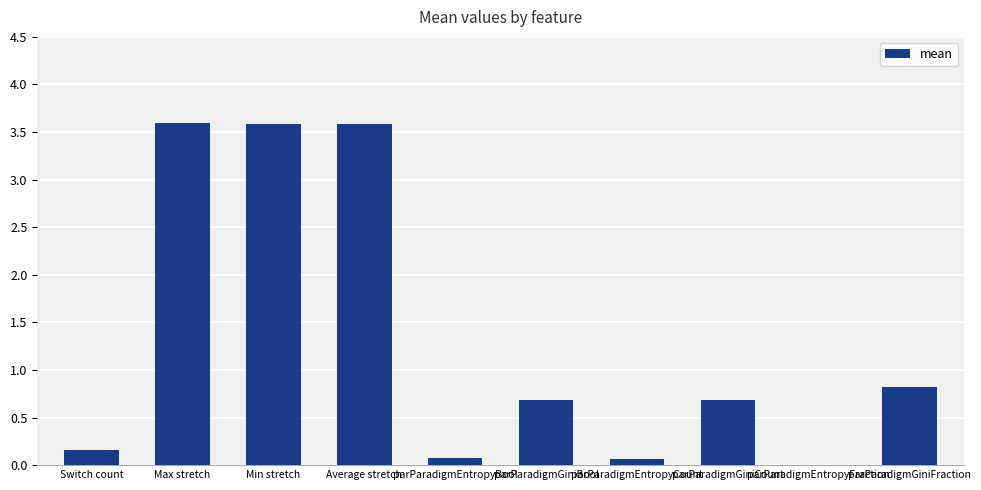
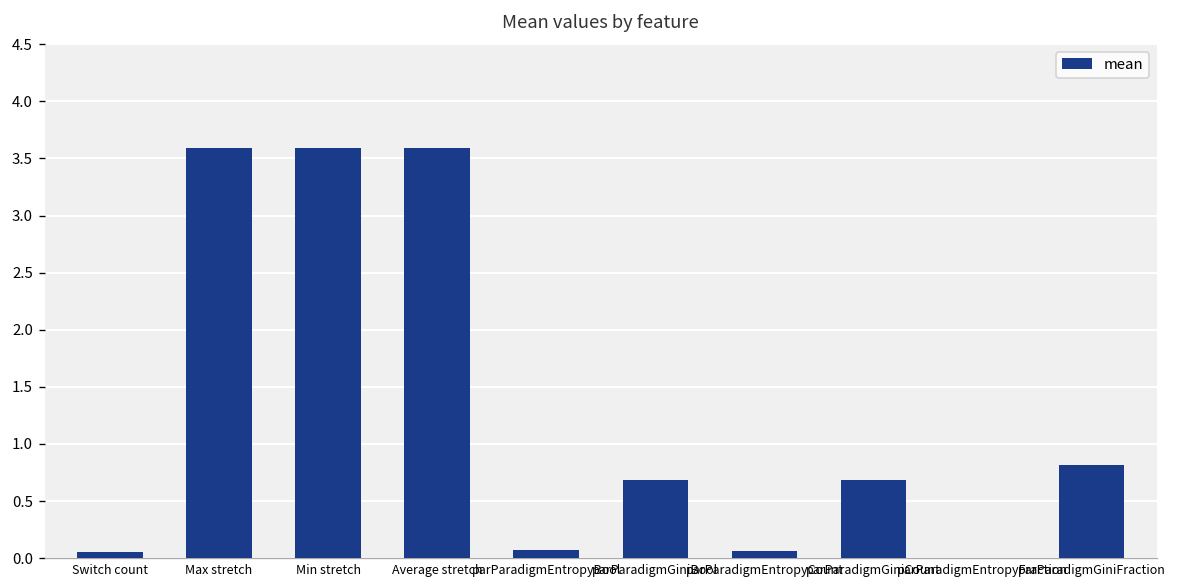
  {
-   "Switch count": 0.2,
+   "Switch count": 0.1,
    "Max stretch": 3.6,
    "Min stretch": 3.6,
    "Average stretch": 3.6
  }
